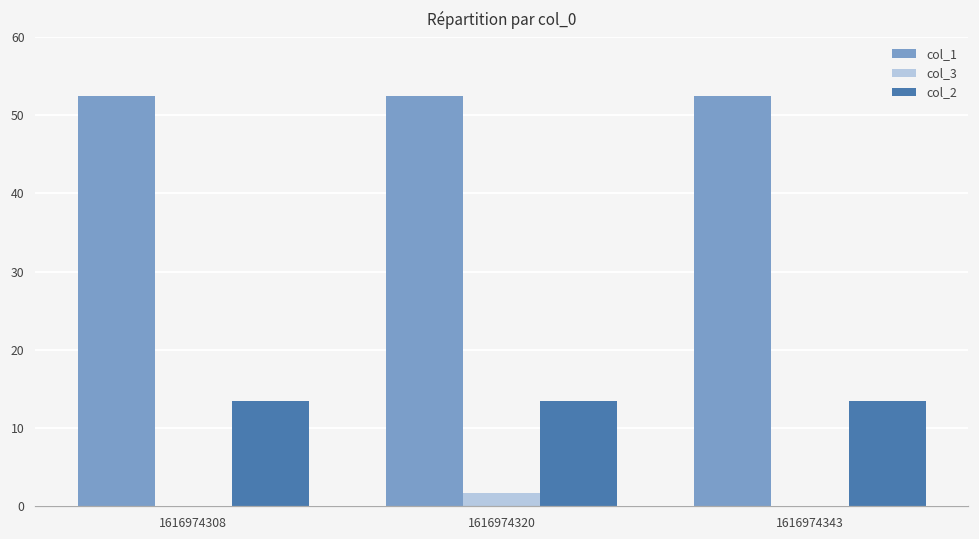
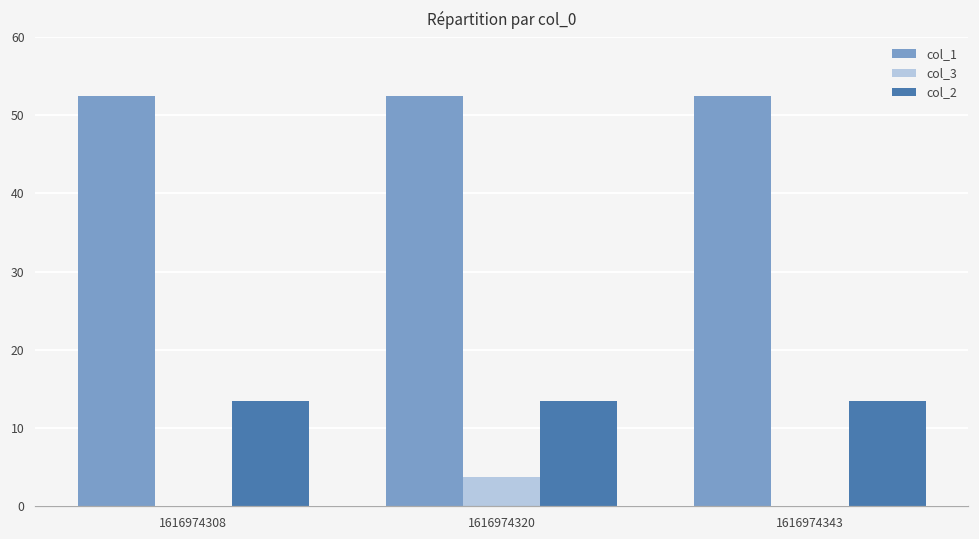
  {
    "col_1": {
      "1616974308": 53,
      "1616974320": 53,
      "1616974343": 53
    },
    "col_3": {
      "1616974308": 0,
-     "1616974320": 2,
+     "1616974320": 4,
      "1616974343": 0
    },
    "col_2": {
      "1616974308": 13,
      "1616974320": 13,
      "1616974343": 13
    }
  }
